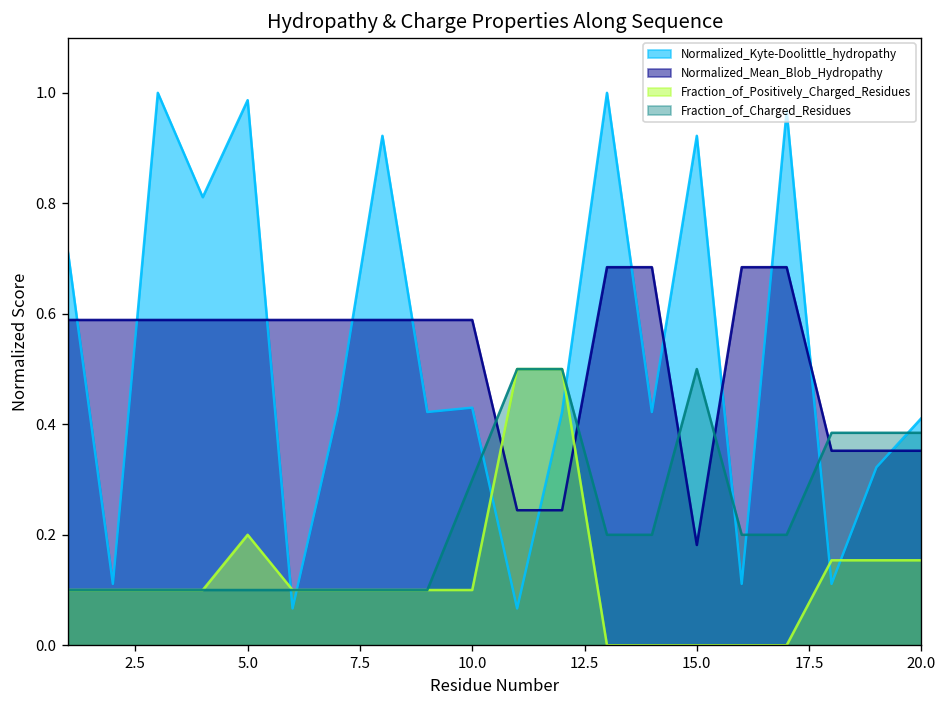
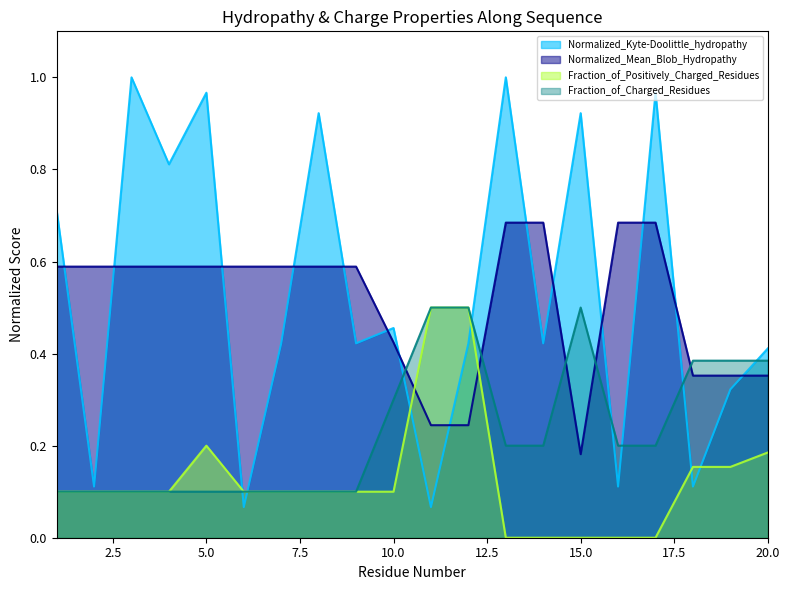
  {
    "Normalized_Kyte-Doolittle_hydropathy": {
-     "5.0": 0.99,
-     "10.0": 0.43,
+     "5.0": 0.97,
+     "10.0": 0.46,
      "15.0": 0.92,
      "20.0": 0.41
    },
    "Normalized_Mean_Blob_Hydropathy": {
      "5.0": 0.59,
-     "10.0": 0.59,
+     "10.0": 0.42,
      "15.0": 0.18,
      "20.0": 0.35
    },
    "Fraction_of_Positively_Charged_Residues": {
      "5.0": 0.20,
      "10.0": 0.10,
      "15.0": 0.00,
-     "20.0": 0.15
+     "20.0": 0.19
    },
    "Fraction_of_Charged_Residues": {
      "5.0": 0.10,
      "10.0": 0.30,
      "15.0": 0.50,
      "20.0": 0.38
    }
  }
